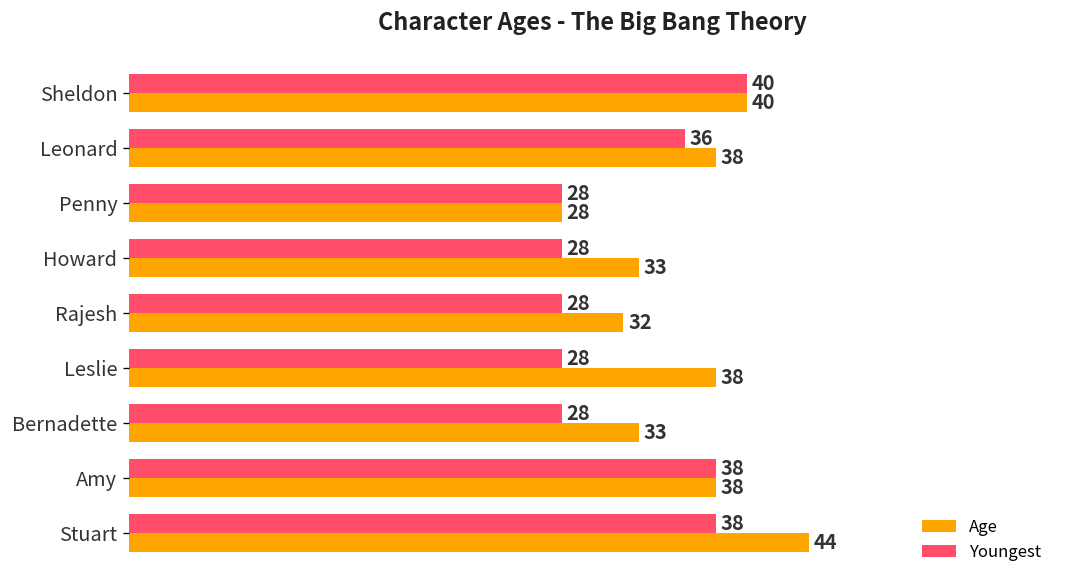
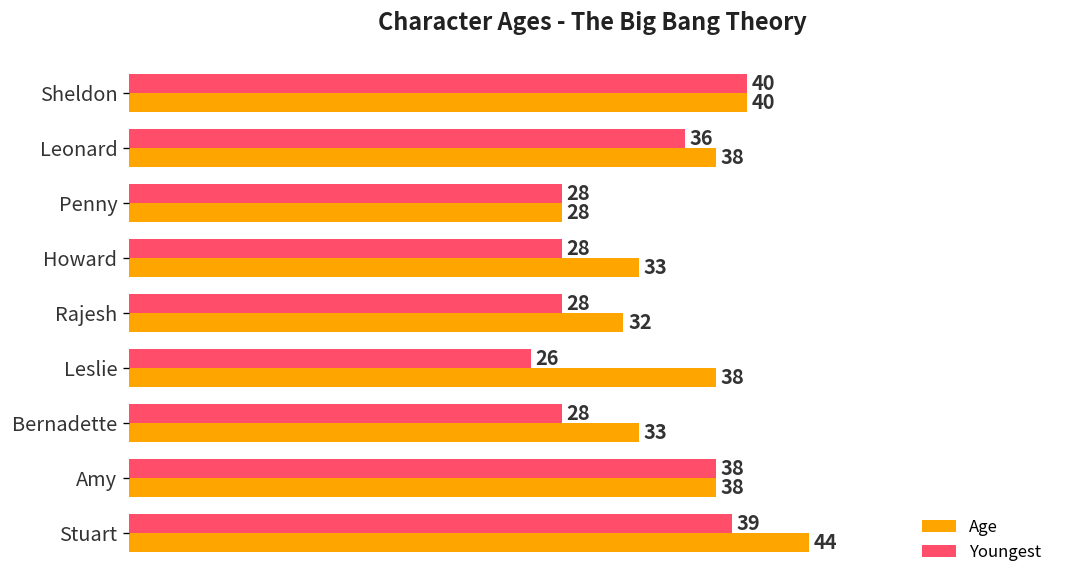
  {
    "Age": {
      "Sheldon": 40,
      "Leonard": 38,
      "Penny": 28,
      "Howard": 33,
      "Rajesh": 32,
      "Leslie": 38,
      "Bernadette": 33,
      "Amy": 38,
      "Stuart": 44
    },
    "Youngest": {
      "Sheldon": 40,
      "Leonard": 36,
      "Penny": 28,
      "Howard": 28,
      "Rajesh": 28,
-     "Leslie": 28,
+     "Leslie": 26,
      "Bernadette": 28,
      "Amy": 38,
-     "Stuart": 38
+     "Stuart": 39
    }
  }
